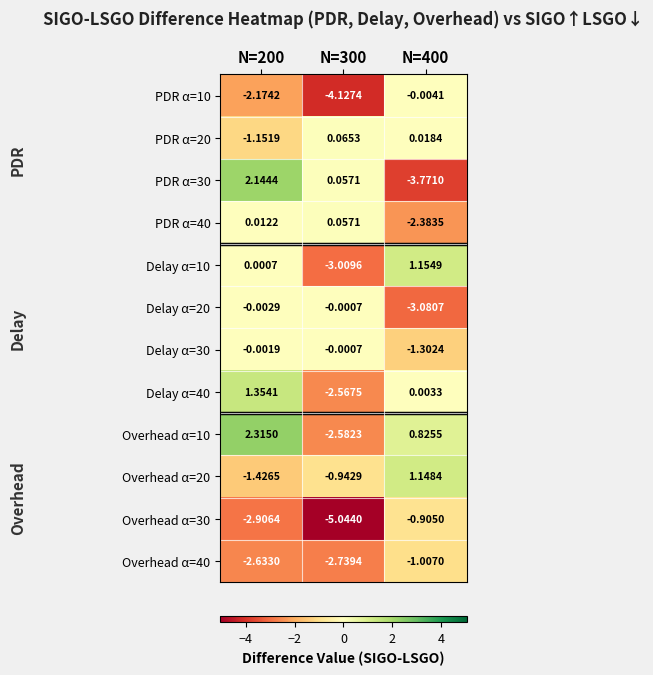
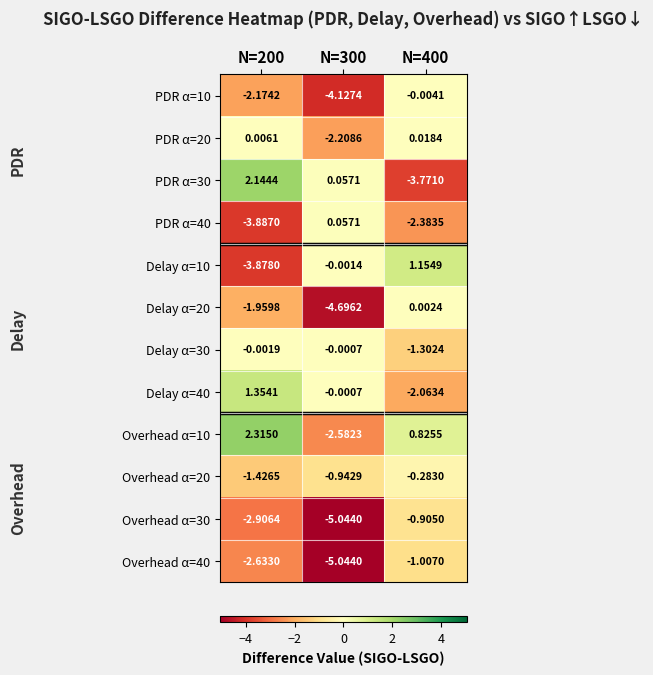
  {
    "PDR α=10": {
      "N=200": -2.1742,
      "N=300": -4.1274,
      "N=400": -0.0041
    },
    "PDR α=20": {
-     "N=200": -1.1519,
-     "N=300": 0.0653,
+     "N=200": 0.0061,
+     "N=300": -2.2086,
      "N=400": 0.0184
    },
    "PDR α=30": {
      "N=200": 2.1444,
      "N=300": 0.0571,
      "N=400": -3.7710
    },
    "PDR α=40": {
-     "N=200": 0.0122,
+     "N=200": -3.8870,
      "N=300": 0.0571,
      "N=400": -2.3835
    },
    "Delay α=10": {
-     "N=200": 0.0007,
-     "N=300": -3.0096,
+     "N=200": -3.8780,
+     "N=300": -0.0014,
      "N=400": 1.1549
    },
    "Delay α=20": {
-     "N=200": -0.0029,
-     "N=300": -0.0007,
-     "N=400": -3.0807
+     "N=200": -1.9598,
+     "N=300": -4.6962,
+     "N=400": 0.0024
    },
    "Delay α=30": {
      "N=200": -0.0019,
      "N=300": -0.0007,
      "N=400": -1.3024
    },
    "Delay α=40": {
      "N=200": 1.3541,
-     "N=300": -2.5675,
-     "N=400": 0.0033
+     "N=300": -0.0007,
+     "N=400": -2.0634
    },
    "Overhead α=10": {
      "N=200": 2.3150,
      "N=300": -2.5823,
      "N=400": 0.8255
    },
    "Overhead α=20": {
      "N=200": -1.4265,
      "N=300": -0.9429,
-     "N=400": 1.1484
+     "N=400": -0.2830
    },
    "Overhead α=30": {
      "N=200": -2.9064,
      "N=300": -5.0440,
      "N=400": -0.9050
    },
    "Overhead α=40": {
      "N=200": -2.6330,
-     "N=300": -2.7394,
+     "N=300": -5.0440,
      "N=400": -1.0070
    }
  }
